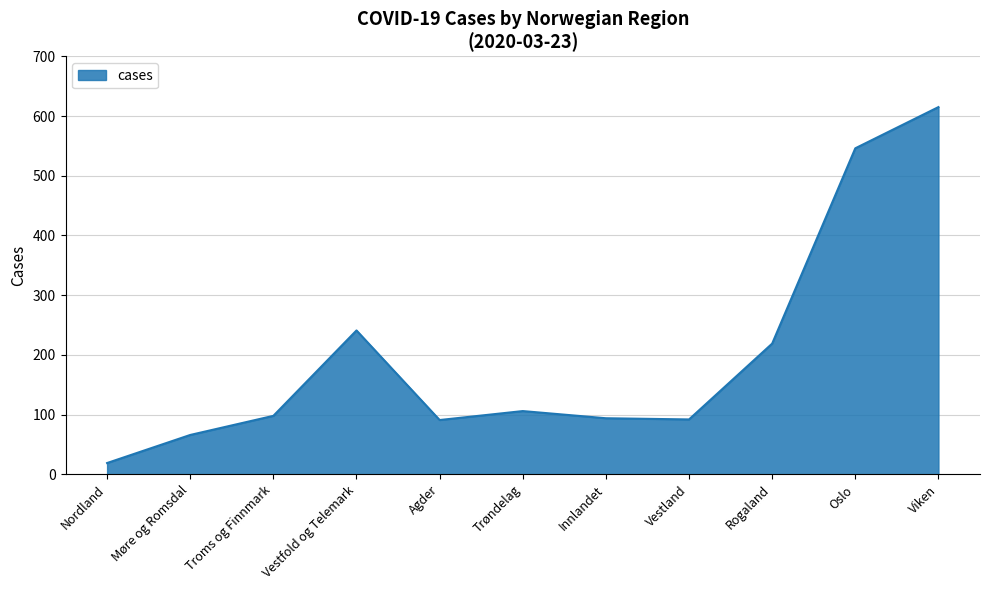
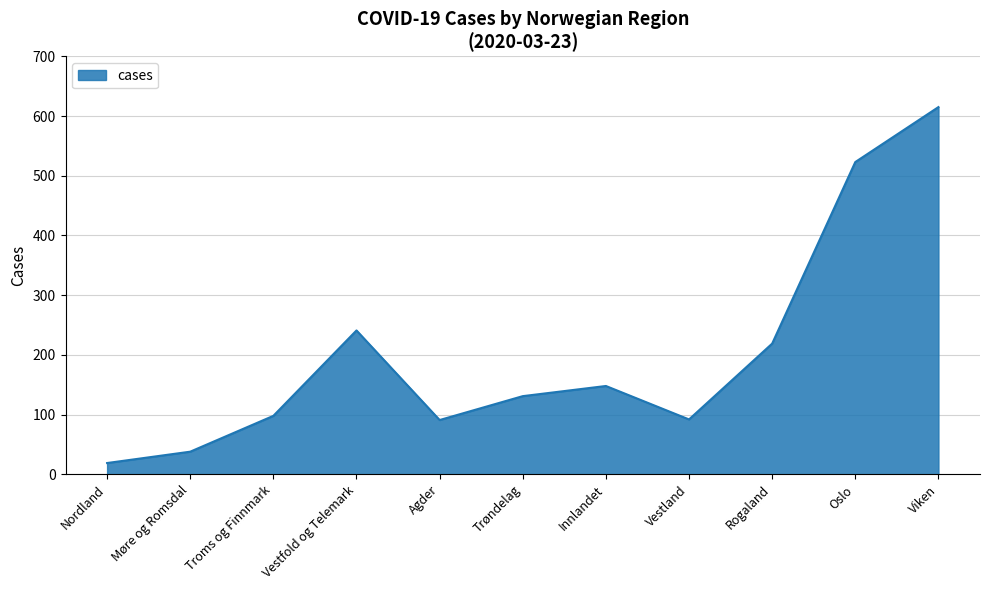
  {
    "Nordland": 20,
-   "Møre og Romsdal": 70,
+   "Møre og Romsdal": 40,
    "Troms og Finnmark": 100,
    "Vestfold og Telemark": 240,
    "Agder": 90,
-   "Trøndelag": 110,
-   "Innlandet": 90,
+   "Trøndelag": 130,
+   "Innlandet": 150,
    "Vestland": 90,
    "Rogaland": 220,
-   "Oslo": 550,
+   "Oslo": 520,
    "Viken": 620
  }
